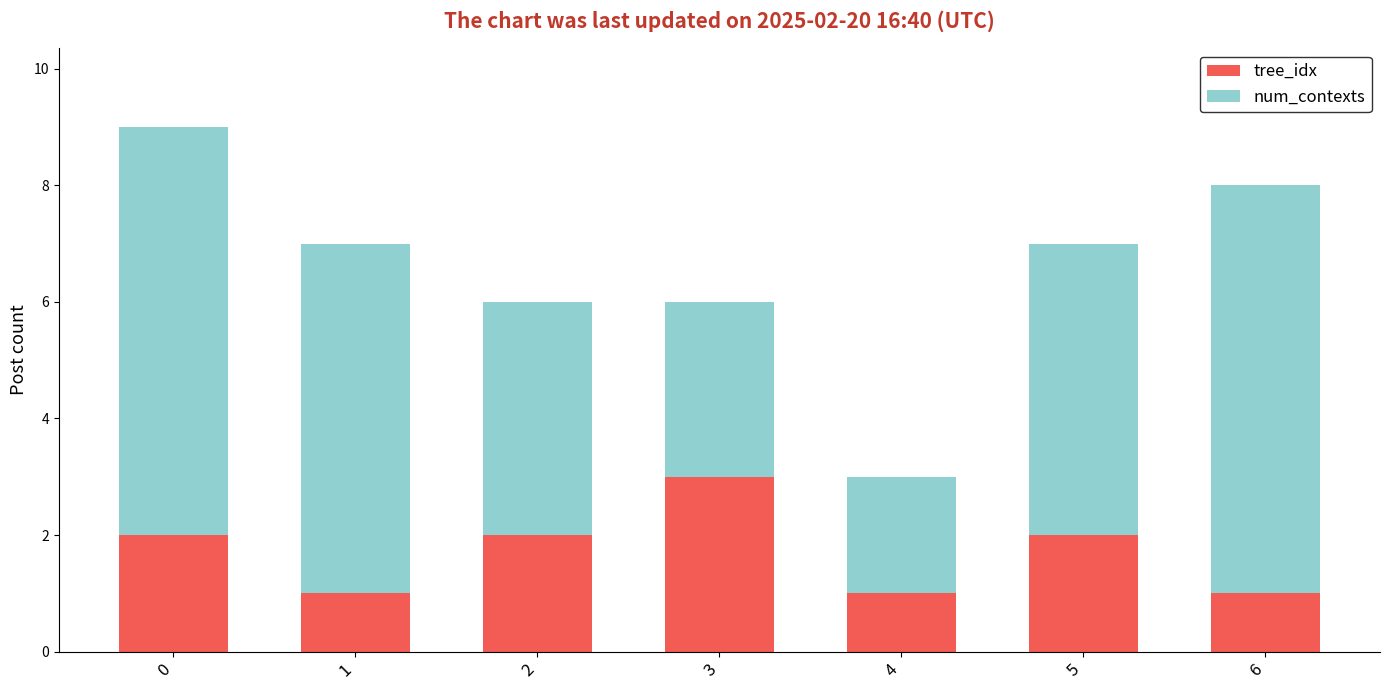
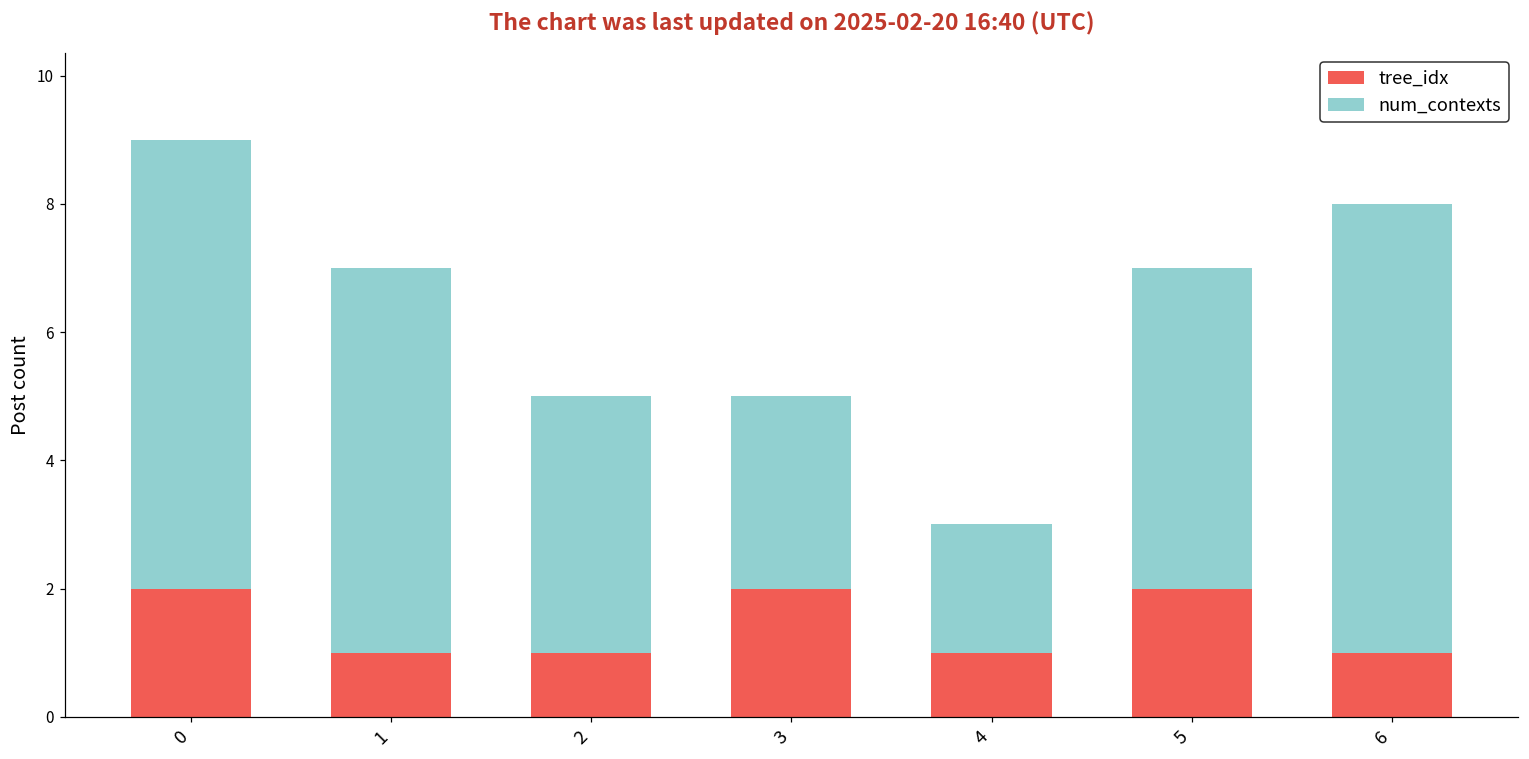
  {
    "tree_idx": {
      "0": 2,
      "1": 1,
-     "2": 2,
-     "3": 3,
+     "2": 1,
+     "3": 2,
      "4": 1,
      "5": 2,
      "6": 1
    },
    "num_contexts": {
      "0": 7,
      "1": 6,
      "2": 4,
      "3": 3,
      "4": 2,
      "5": 5,
      "6": 7
    }
  }
